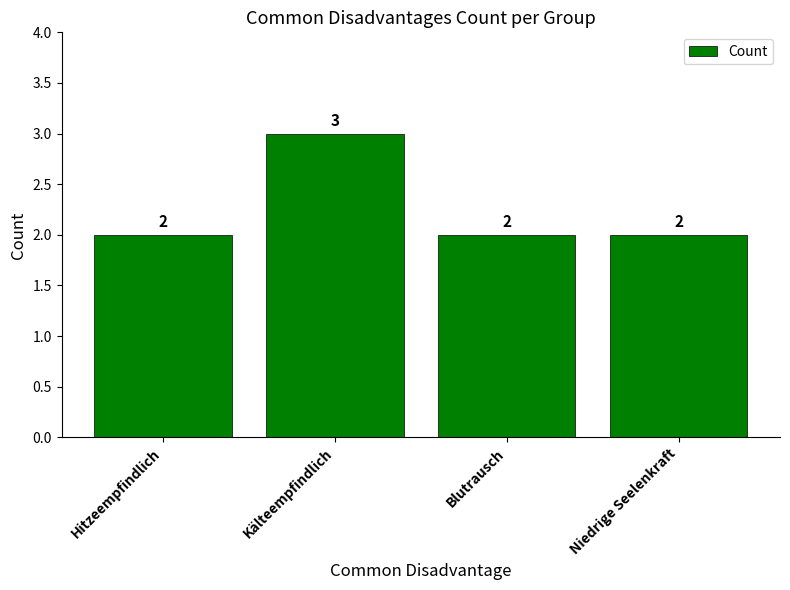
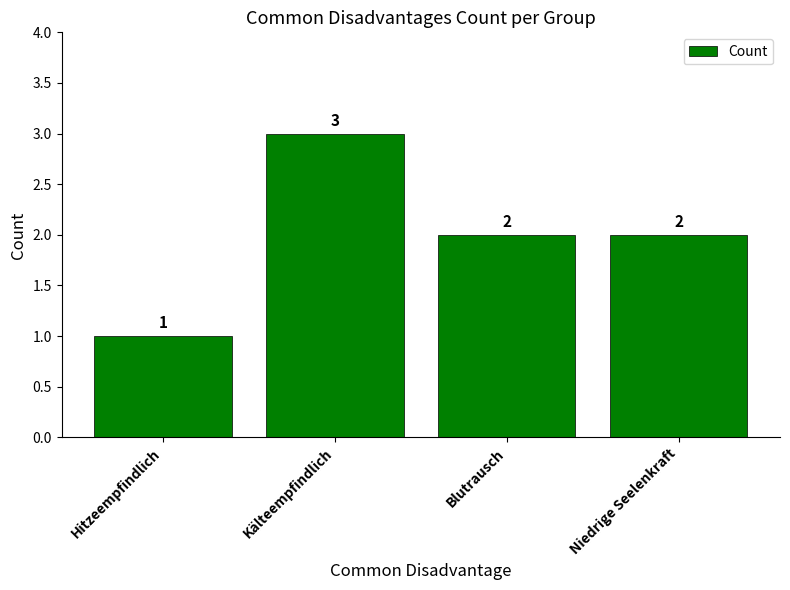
  {
-   "Hitzeempfindlich": 2,
+   "Hitzeempfindlich": 1,
    "Kälteempfindlich": 3,
    "Blutrausch": 2,
    "Niedrige Seelenkraft": 2
  }
